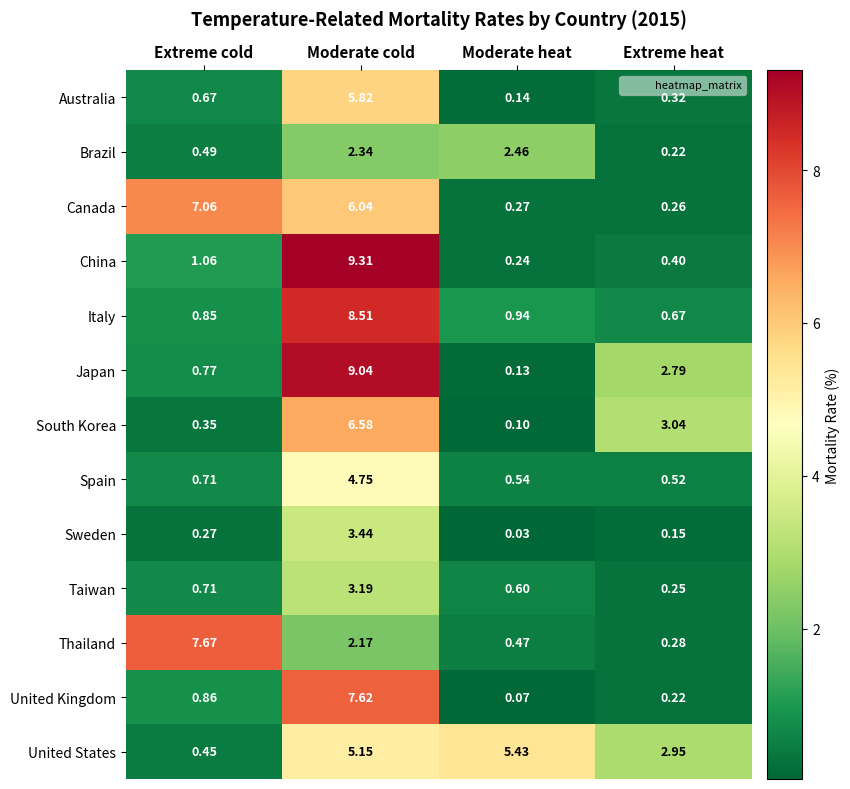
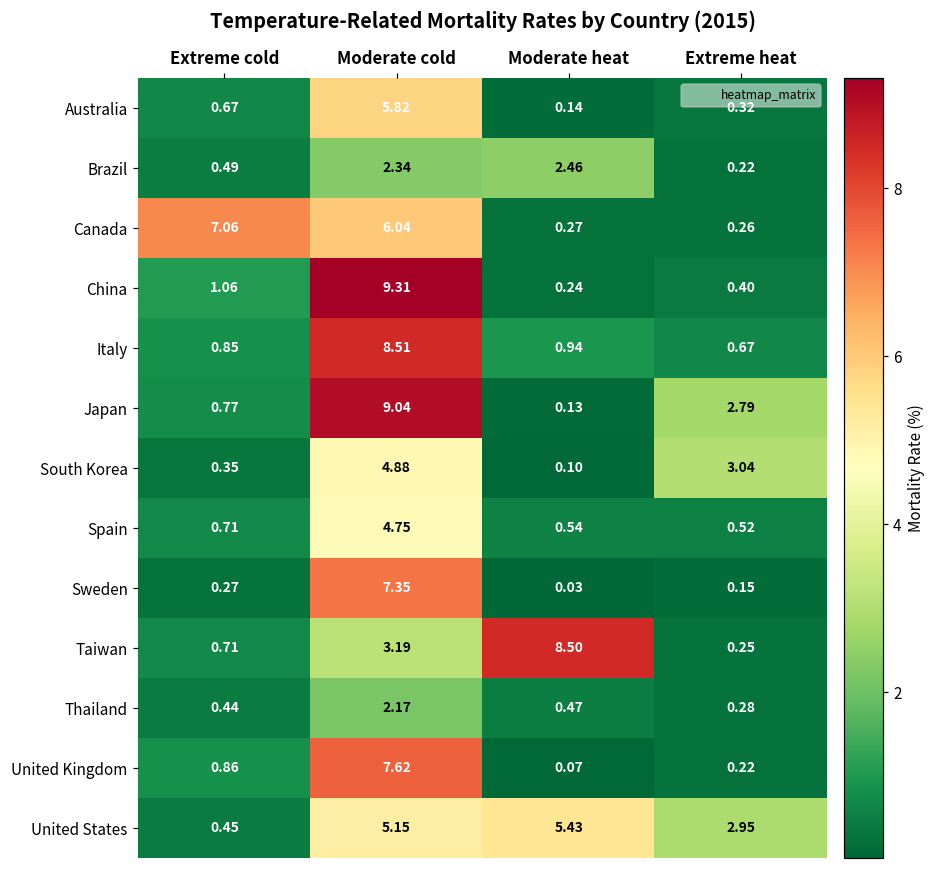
  {
    "Australia": {
      "Extreme cold": 0.67,
      "Moderate cold": 5.82,
      "Moderate heat": 0.14
    },
    "Brazil": {
      "Extreme cold": 0.49,
      "Moderate cold": 2.34,
      "Moderate heat": 2.46,
      "Extreme heat": 0.22
    },
    "Canada": {
      "Extreme cold": 7.06,
      "Moderate cold": 6.04,
      "Moderate heat": 0.27,
      "Extreme heat": 0.26
    },
    "China": {
      "Extreme cold": 1.06,
      "Moderate cold": 9.31,
      "Moderate heat": 0.24,
      "Extreme heat": 0.40
    },
    "Italy": {
      "Extreme cold": 0.85,
      "Moderate cold": 8.51,
      "Moderate heat": 0.94,
      "Extreme heat": 0.67
    },
    "Japan": {
      "Extreme cold": 0.77,
      "Moderate cold": 9.04,
      "Moderate heat": 0.13,
      "Extreme heat": 2.79
    },
    "South Korea": {
      "Extreme cold": 0.35,
-     "Moderate cold": 6.58,
+     "Moderate cold": 4.88,
      "Moderate heat": 0.10,
      "Extreme heat": 3.04
    },
    "Spain": {
      "Extreme cold": 0.71,
      "Moderate cold": 4.75,
      "Moderate heat": 0.54,
      "Extreme heat": 0.52
    },
    "Sweden": {
      "Extreme cold": 0.27,
-     "Moderate cold": 3.44,
+     "Moderate cold": 7.35,
      "Moderate heat": 0.03,
      "Extreme heat": 0.15
    },
    "Taiwan": {
      "Extreme cold": 0.71,
      "Moderate cold": 3.19,
-     "Moderate heat": 0.60,
+     "Moderate heat": 8.50,
      "Extreme heat": 0.25
    },
    "Thailand": {
-     "Extreme cold": 7.67,
+     "Extreme cold": 0.44,
      "Moderate cold": 2.17,
      "Moderate heat": 0.47,
      "Extreme heat": 0.28
    },
    "United Kingdom": {
      "Extreme cold": 0.86,
      "Moderate cold": 7.62,
      "Moderate heat": 0.07,
      "Extreme heat": 0.22
    },
    "United States": {
      "Extreme cold": 0.45,
      "Moderate cold": 5.15,
      "Moderate heat": 5.43,
      "Extreme heat": 2.95
    }
  }
